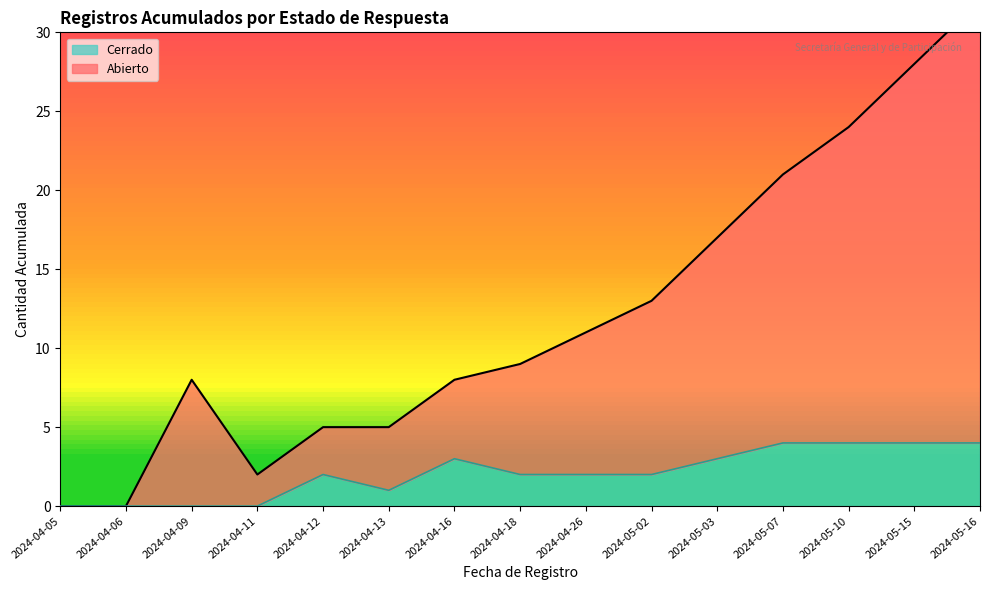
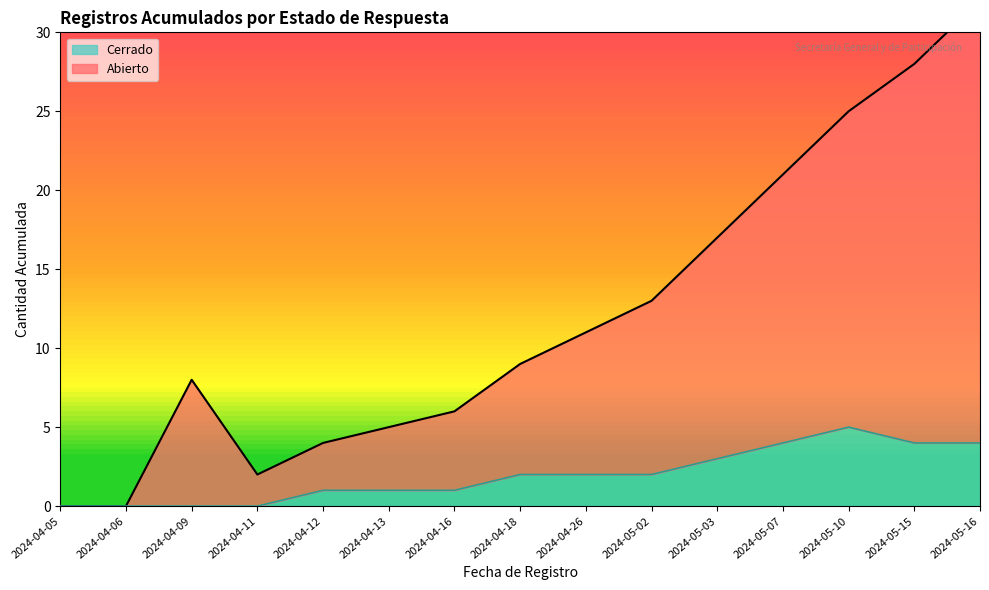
  {
    "Cerrado": {
      "2024-04-09": 0,
      "2024-04-11": 0,
-     "2024-04-12": 2,
+     "2024-04-12": 1,
      "2024-04-13": 1,
-     "2024-04-16": 3,
+     "2024-04-16": 1,
      "2024-04-18": 2,
      "2024-04-26": 2,
      "2024-05-02": 2,
      "2024-05-03": 3,
      "2024-05-07": 4,
-     "2024-05-10": 4,
+     "2024-05-10": 5,
      "2024-05-15": 4,
      "2024-05-16": 4
    },
    "Abierto": {
      "2024-04-09": 8,
      "2024-04-11": 2,
      "2024-04-12": 3,
      "2024-04-13": 4,
      "2024-04-16": 5,
      "2024-04-18": 7,
      "2024-04-26": 9,
      "2024-05-02": 11,
      "2024-05-03": 14,
      "2024-05-07": 17,
      "2024-05-10": 20,
      "2024-05-15": 24
    }
  }
